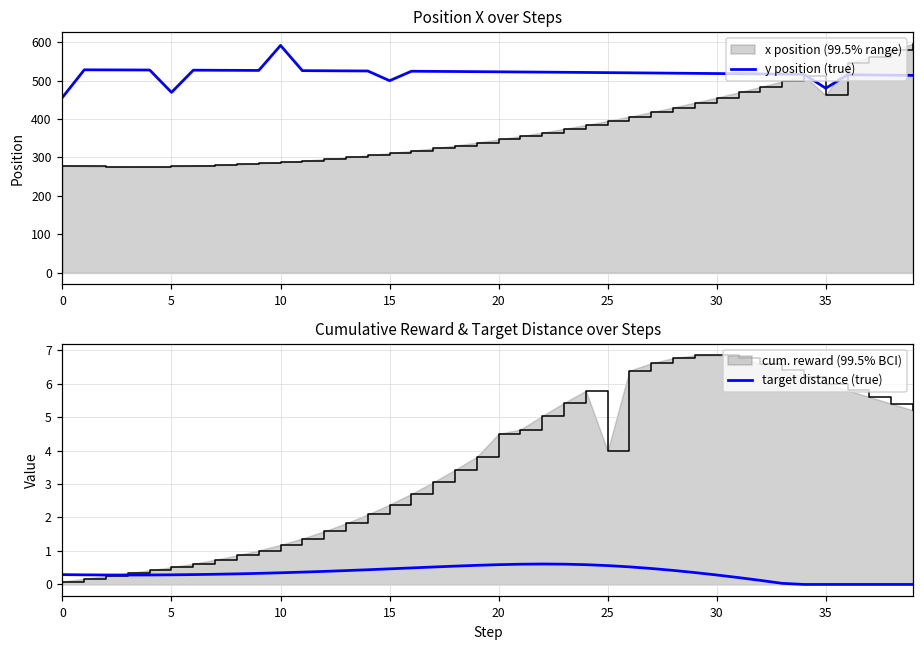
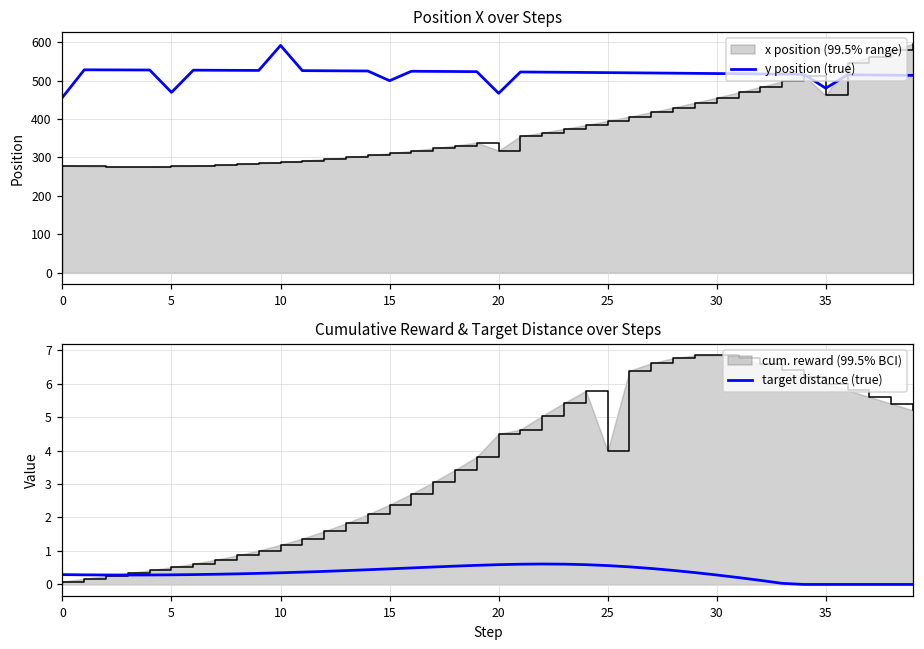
  {
    "Position X over Steps": {
      "x position (99.5% range)": {
        "0": 280,
        "5": 280,
        "10": 290,
        "15": 310,
-       "20": 350,
+       "20": 320,
        "25": 390,
        "30": 460,
        "35": 460
      },
      "y position (true)": {
        "0": 460,
        "5": 470,
        "10": 590,
        "15": 500,
-       "20": 520,
+       "20": 470,
        "25": 520,
        "30": 520,
        "35": 480
      }
    },
    "Cumulative Reward & Target Distance over Steps": {
      "cum. reward (99.5% BCI)": {
        "0": 0.1,
        "5": 0.5,
        "10": 1.2,
        "15": 2.4,
        "20": 4.5,
        "25": 4.0,
        "30": 6.8
      },
      "target distance (true)": {
        "0": 0.3,
        "5": 0.3,
        "10": 0.3,
        "15": 0.5,
        "20": 0.6,
        "25": 0.6,
        "30": 0.3,
        "35": 0.0
      }
    }
  }
